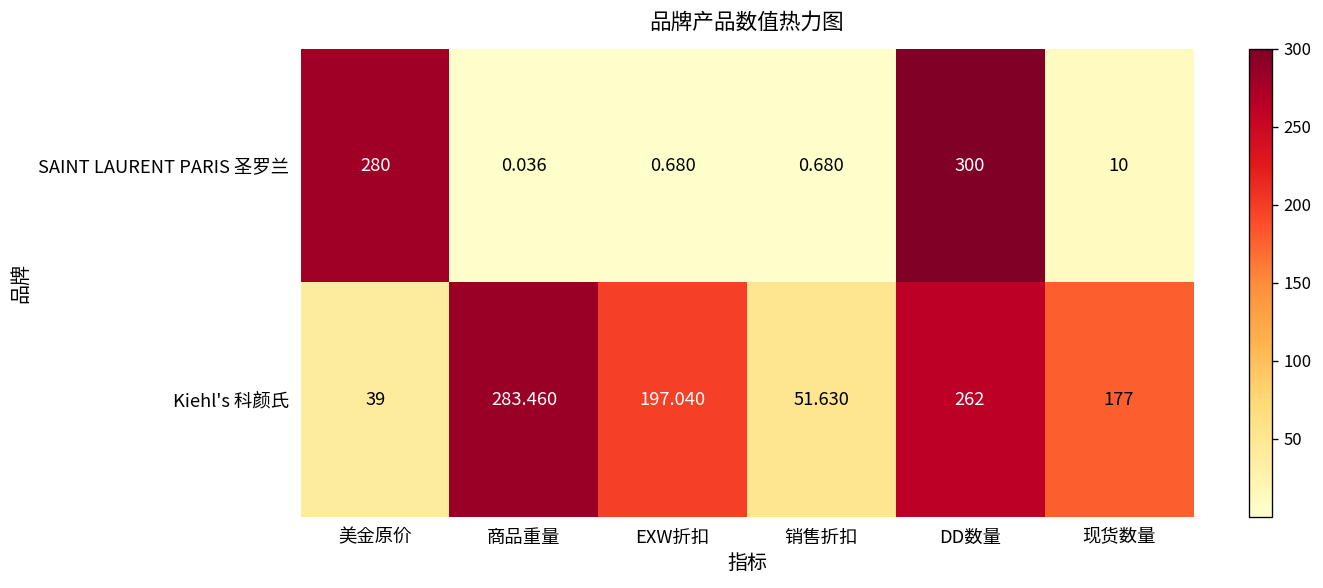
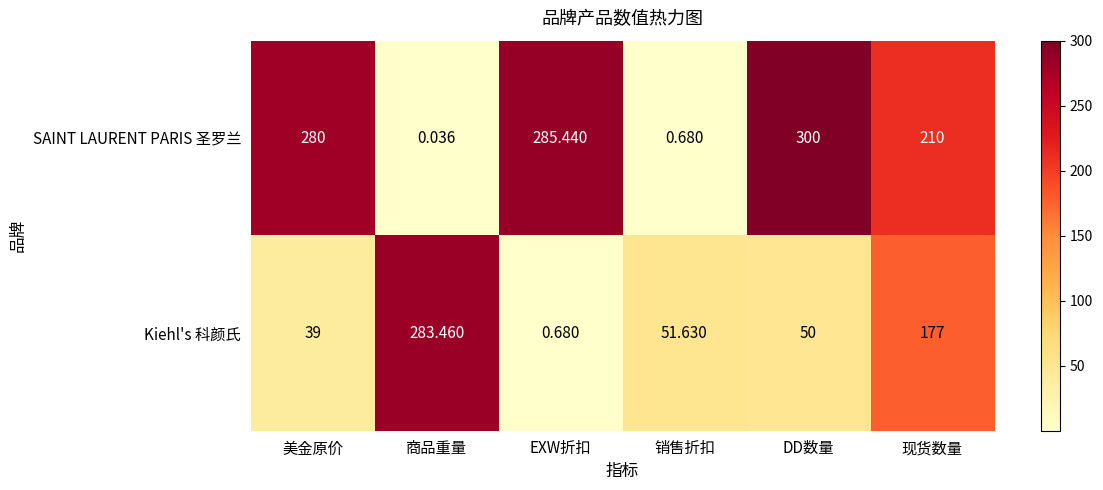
  {
    "SAINT LAURENT PARIS 圣罗兰": {
      "美金原价": 280,
      "商品重量": 0.036,
-     "EXW折扣": 0.680,
+     "EXW折扣": 285.440,
      "销售折扣": 0.680,
      "DD数量": 300,
-     "现货数量": 10
+     "现货数量": 210
    },
    "Kiehl's 科颜氏": {
      "美金原价": 39,
      "商品重量": 283.460,
-     "EXW折扣": 197.040,
+     "EXW折扣": 0.680,
      "销售折扣": 51.630,
-     "DD数量": 262,
+     "DD数量": 50,
      "现货数量": 177
    }
  }
